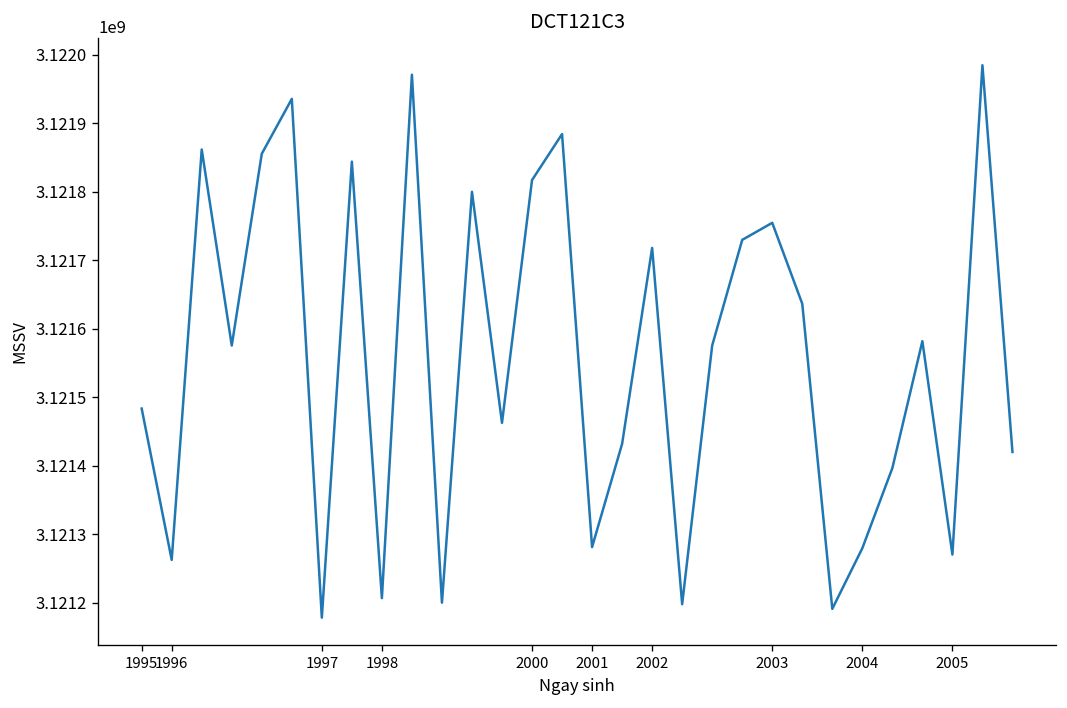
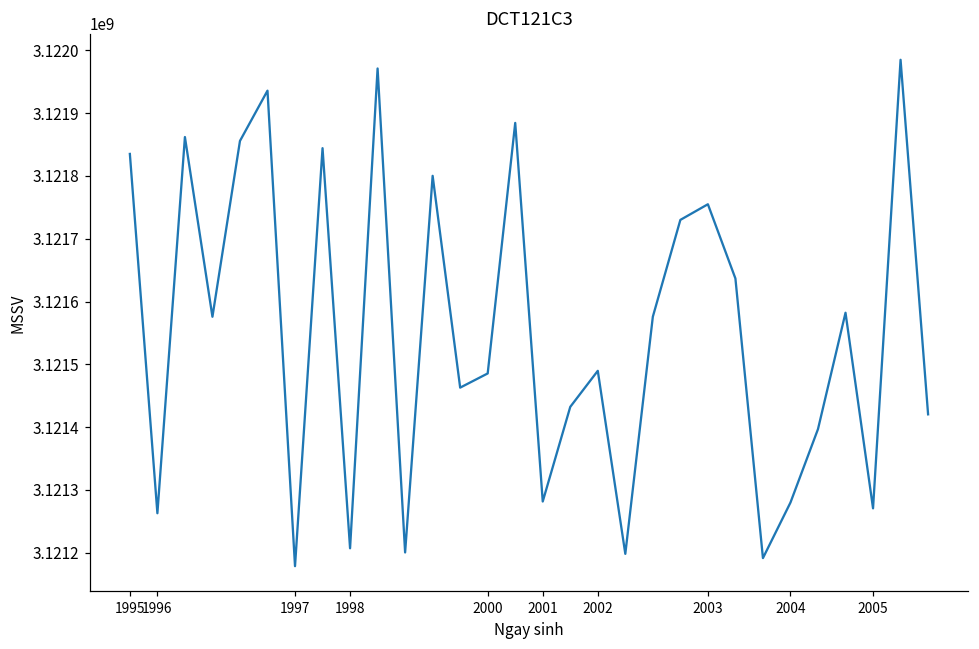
  {
-   "1995": 3121480000,
+   "1995": 3121840000,
    "1996": 3121260000,
    "1997": 3121180000,
    "1998": 3121210000,
-   "2000": 3121820000,
+   "2000": 3121490000,
    "2001": 3121280000,
-   "2002": 3121720000,
+   "2002": 3121490000,
    "2003": 3121750000,
    "2004": 3121280000,
    "2005": 3121270000
  }
